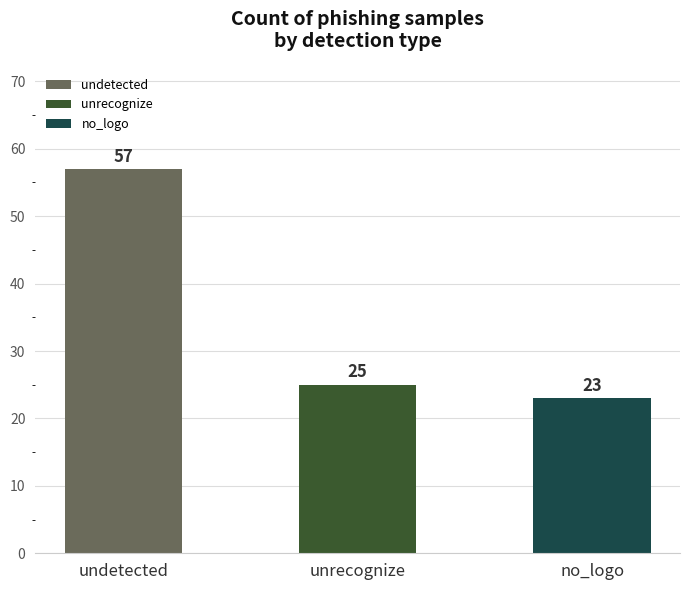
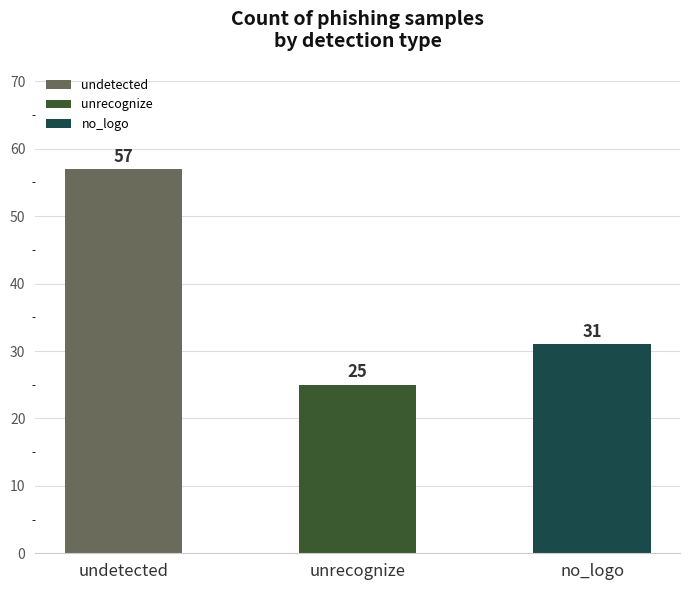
  {
    "undetected": 57,
    "unrecognize": 25,
-   "no_logo": 23
+   "no_logo": 31
  }
